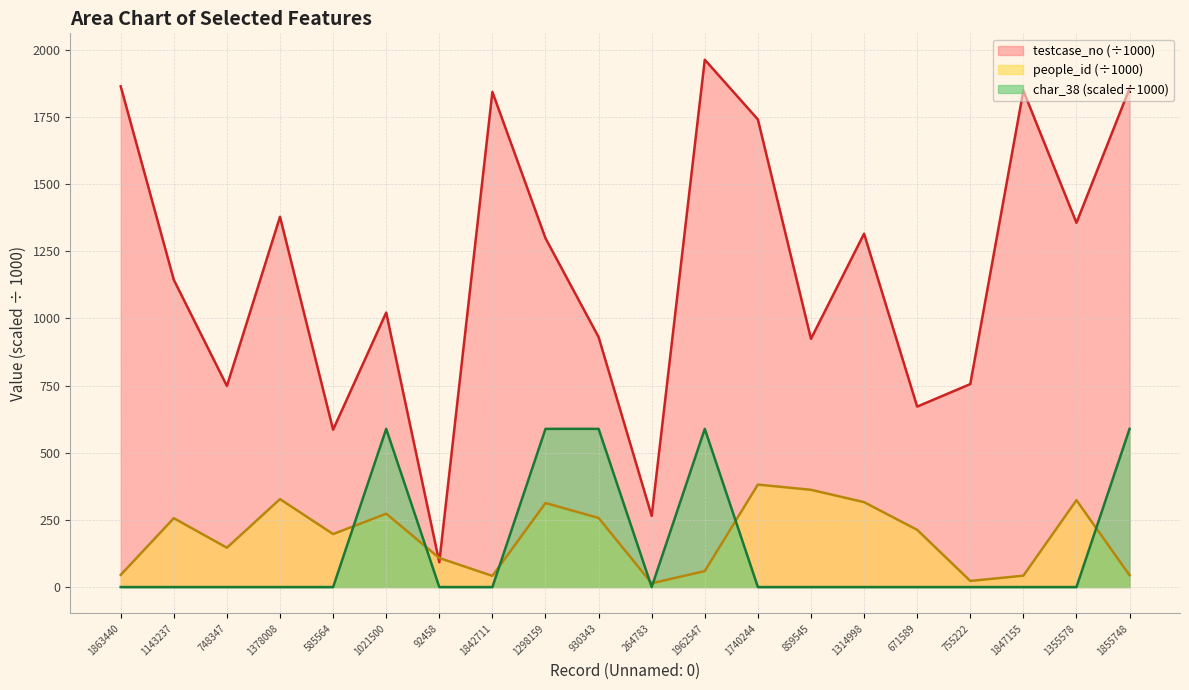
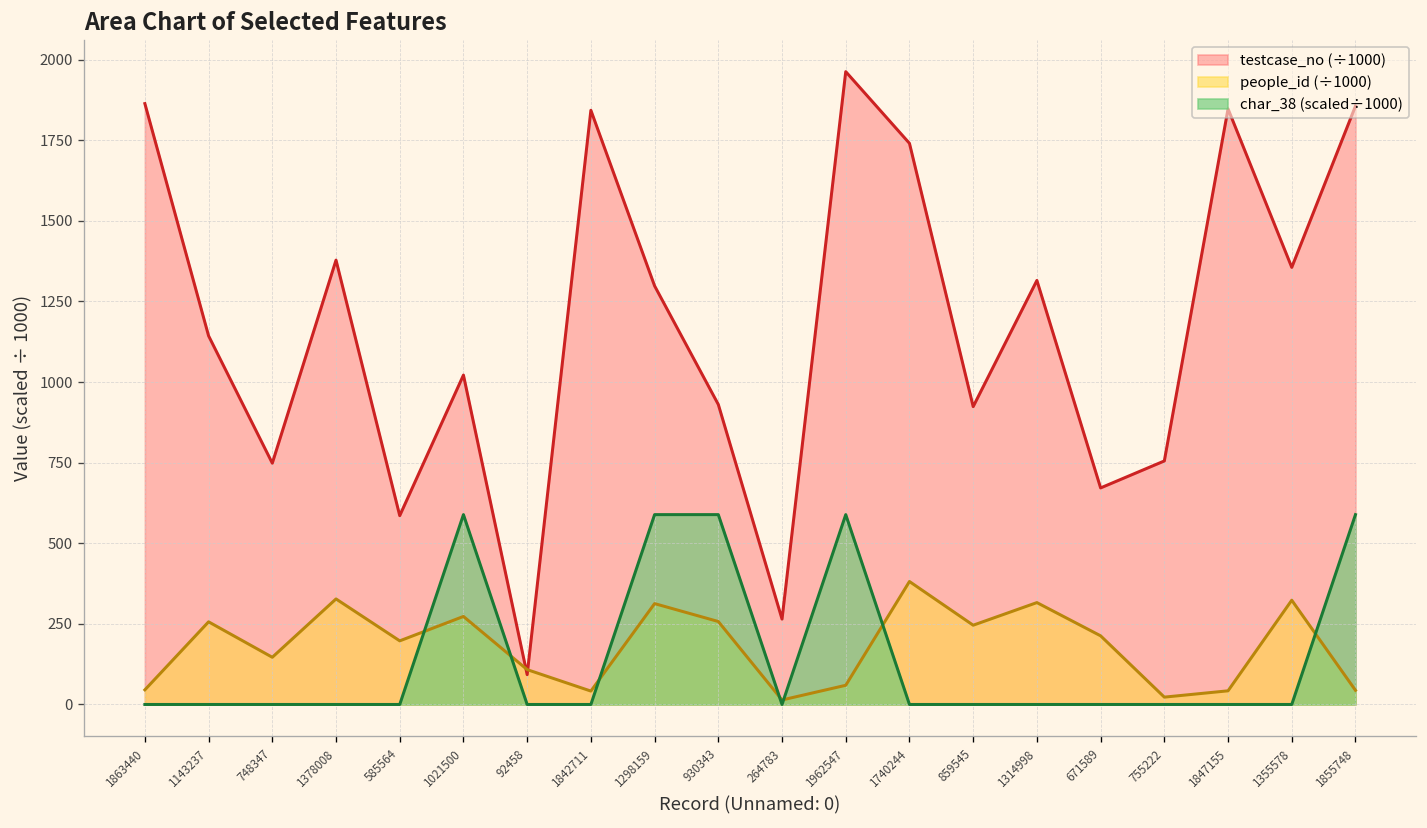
  {
    "testcase_no (÷1000)": {
      "1863440": 1860,
      "1143237": 1140,
      "748347": 750,
      "1378008": 1380,
      "585564": 590,
      "1021500": 1020,
      "92458": 90,
      "1842711": 1840,
      "1298159": 1300,
      "930343": 930,
      "264783": 260,
      "1962547": 1960,
      "1740244": 1740,
      "859545": 920,
      "1314998": 1310,
      "671589": 670,
      "755222": 760,
      "1355578": 1360
    },
    "people_id (÷1000)": {
      "1863440": 50,
      "1143237": 260,
      "748347": 150,
      "1378008": 330,
      "585564": 200,
      "1021500": 270,
      "92458": 110,
      "1842711": 40,
      "1298159": 310,
      "930343": 260,
      "264783": 10,
      "1962547": 60,
      "1740244": 380,
-     "859545": 360,
+     "859545": 250,
      "1314998": 320,
      "671589": 210,
      "755222": 20,
      "1847155": 40,
      "1355578": 320,
      "1855748": 40
    },
    "char_38 (scaled÷1000)": {
      "1863440": 0,
      "1143237": 0,
      "748347": 0,
      "1378008": 0,
      "585564": 0,
      "1021500": 590,
      "92458": 0,
      "1842711": 0,
      "1298159": 590,
      "930343": 590,
      "264783": 0,
      "1962547": 590,
      "1740244": 0,
      "859545": 0,
      "1314998": 0,
      "671589": 0,
      "755222": 0,
      "1847155": 0,
      "1355578": 0,
      "1855748": 590
    }
  }
